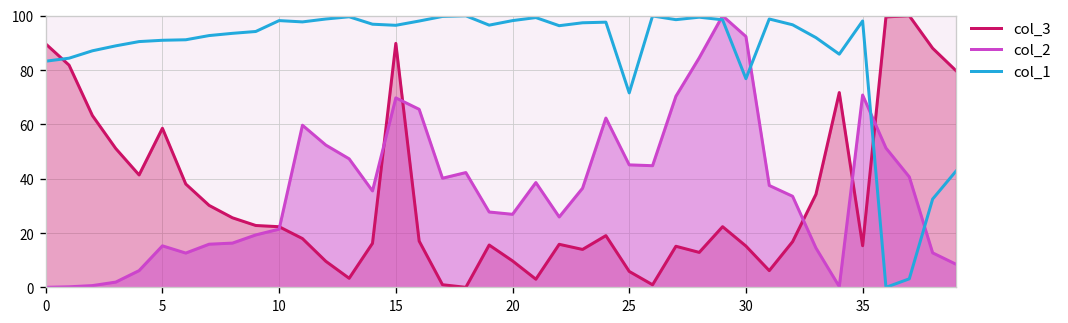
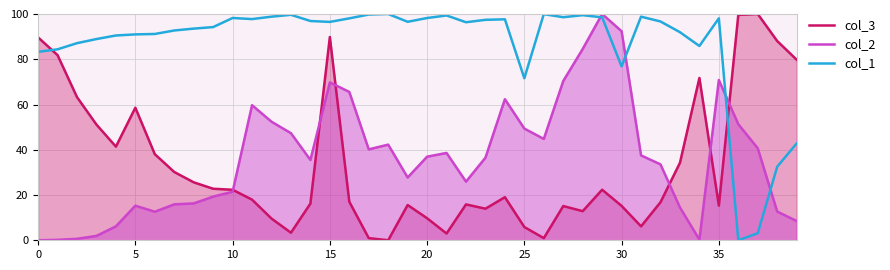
  {
    "col_3": {
      "0": 90,
      "5": 59,
      "15": 90,
      "20": 10,
      "25": 6,
      "30": 15,
      "35": 15
    },
    "col_2": {
      "0": 0,
      "5": 15,
      "15": 70,
-     "20": 27,
-     "25": 45,
+     "20": 37,
+     "25": 49,
      "30": 92,
      "35": 71
    },
    "col_1": {
      "0": 83,
      "5": 91,
      "10": 98,
      "15": 96,
      "20": 98,
      "25": 72,
      "30": 77,
      "35": 98
    }
  }
